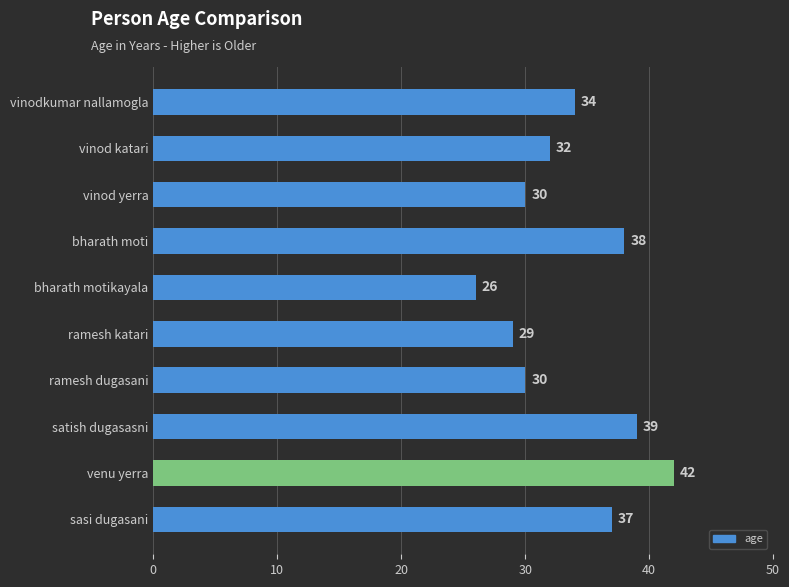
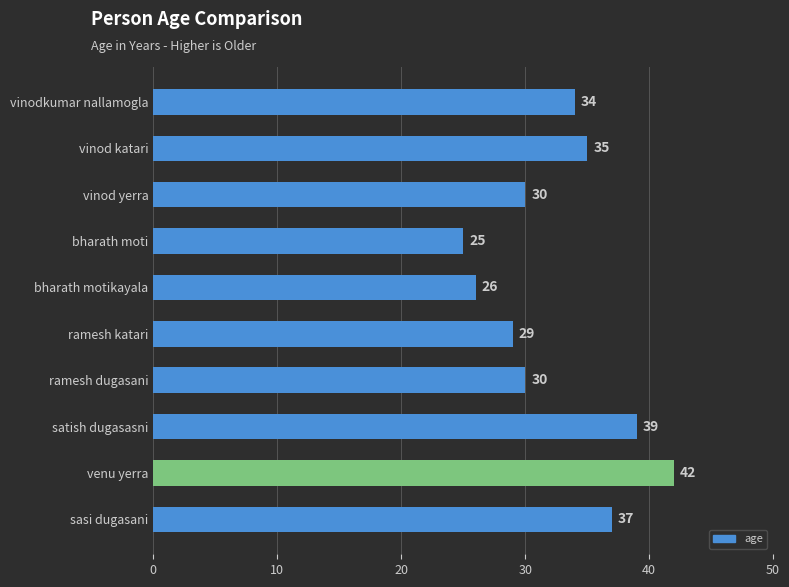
  {
    "vinodkumar nallamogla": 34,
-   "vinod katari": 32,
+   "vinod katari": 35,
    "vinod yerra": 30,
-   "bharath moti": 38,
+   "bharath moti": 25,
    "bharath motikayala": 26,
    "ramesh katari": 29,
    "ramesh dugasani": 30,
    "satish dugasasni": 39,
    "venu yerra": 42,
    "sasi dugasani": 37
  }
